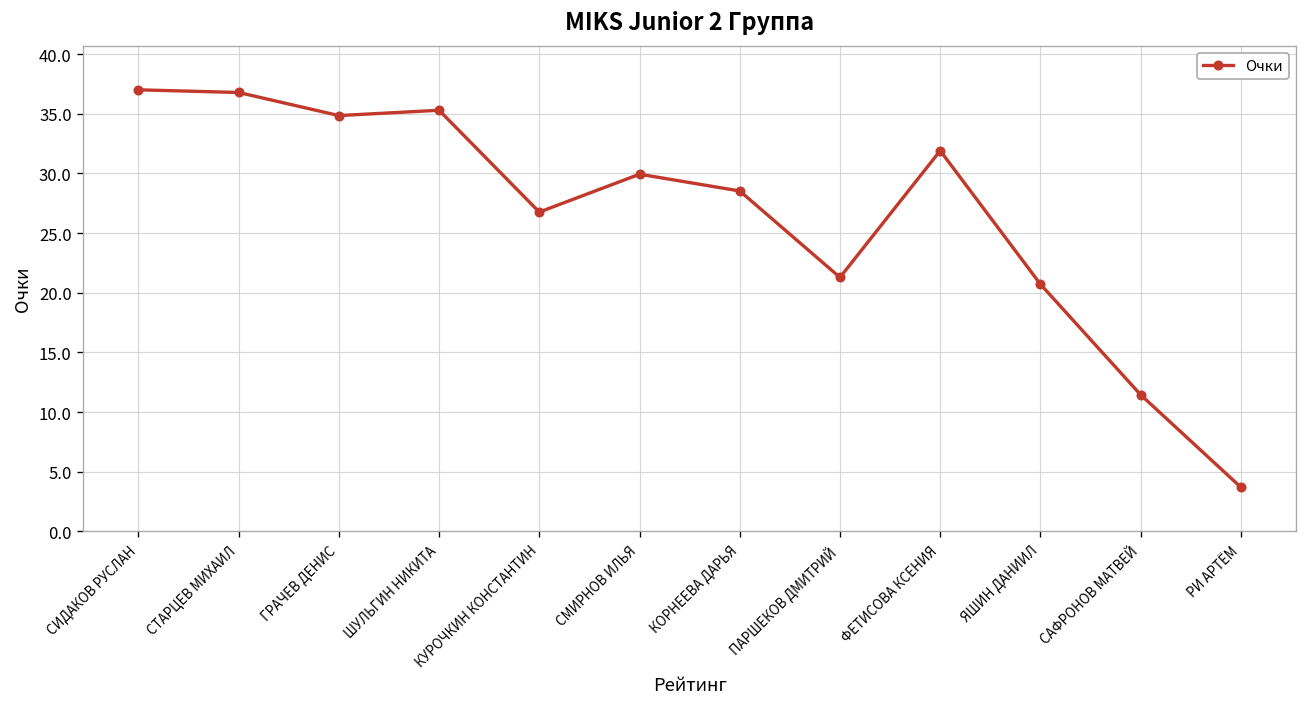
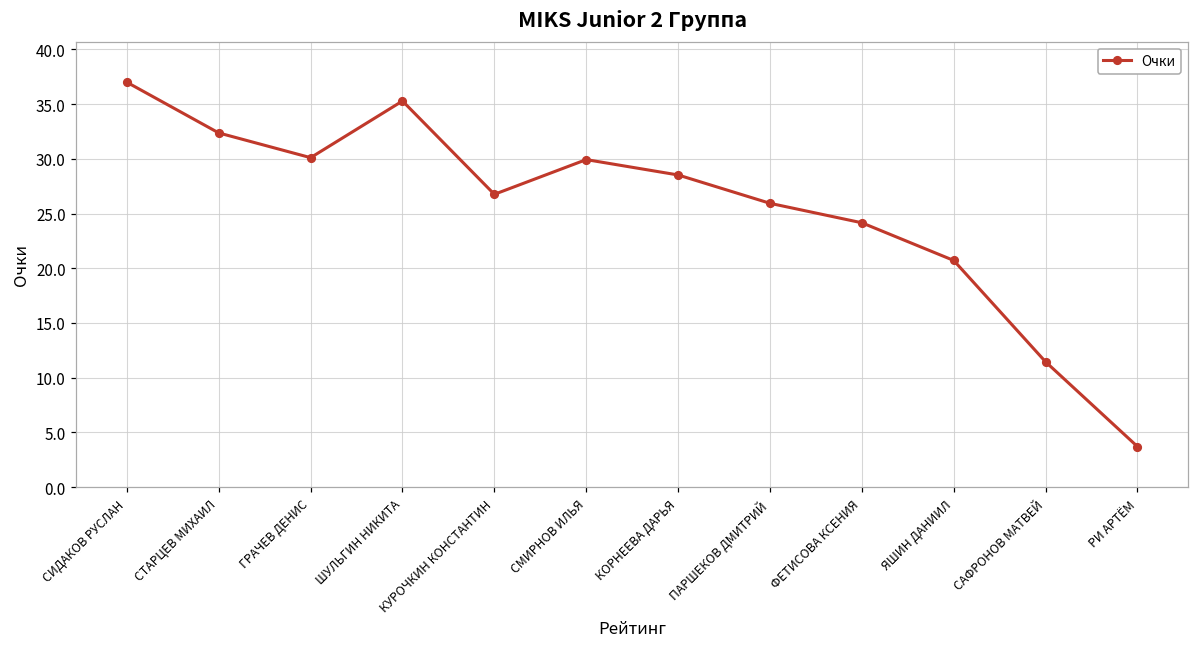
  {
    "СИДАКОВ РУСЛАН": 37,
-   "СТАРЦЕВ МИХАИЛ": 37,
-   "ГРАЧЕВ ДЕНИС": 35,
+   "СТАРЦЕВ МИХАИЛ": 32,
+   "ГРАЧЕВ ДЕНИС": 30,
    "ШУЛЬГИН НИКИТА": 35,
    "КУРОЧКИН КОНСТАНТИН": 27,
    "СМИРНОВ ИЛЬЯ": 30,
    "КОРНЕЕВА ДАРЬЯ": 29,
-   "ПАРШЕКОВ ДМИТРИЙ": 21,
-   "ФЕТИСОВА КСЕНИЯ": 32,
+   "ПАРШЕКОВ ДМИТРИЙ": 26,
+   "ФЕТИСОВА КСЕНИЯ": 24,
    "ЯШИН ДАНИИЛ": 21,
    "САФРОНОВ МАТВЕЙ": 11,
    "РИ АРТЁМ": 4
  }
